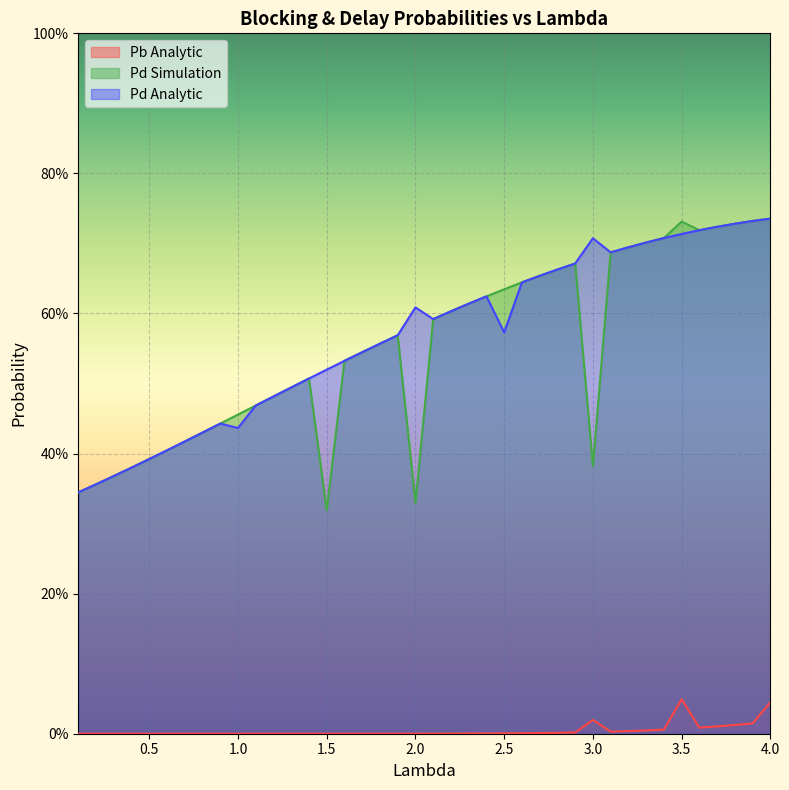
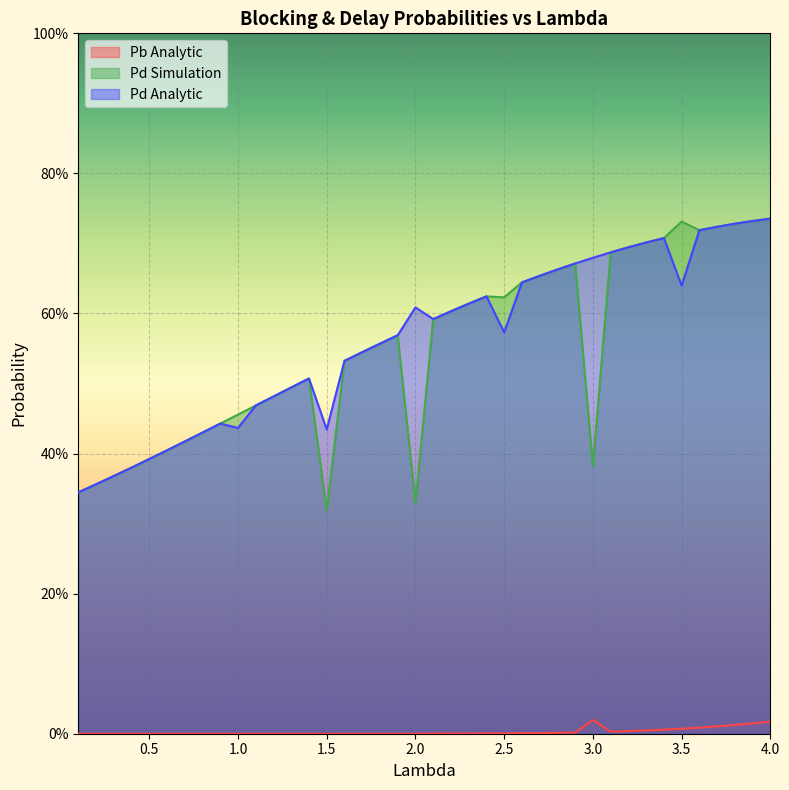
  {
    "Pb Analytic": {
      "0.5": "0%",
      "1.0": "0%",
      "1.5": "0%",
      "2.0": "0%",
      "2.5": "0%",
      "3.0": "2%",
-     "3.5": "5%",
-     "4.0": "4%"
+     "3.5": "1%",
+     "4.0": "2%"
    },
    "Pd Simulation": {
      "1.0": "46%",
      "1.5": "32%",
      "2.0": "33%",
-     "2.5": "63%",
+     "2.5": "62%",
      "3.0": "38%",
      "3.5": "73%"
    },
    "Pd Analytic": {
      "1.0": "44%",
-     "1.5": "52%",
+     "1.5": "43%",
      "2.0": "61%",
      "2.5": "57%",
-     "3.0": "71%",
-     "3.5": "71%"
+     "3.0": "68%",
+     "3.5": "64%"
    }
  }
